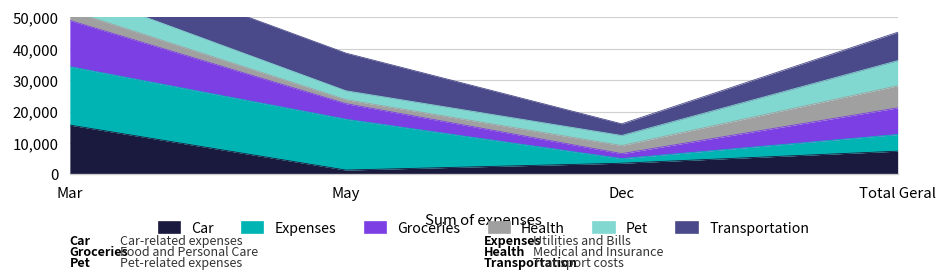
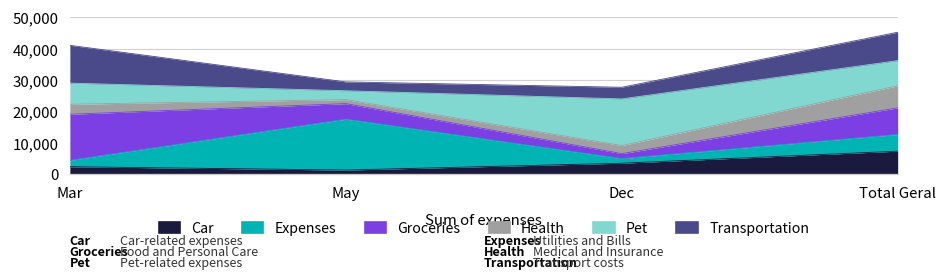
  {
    "Car": {
-     "Mar": "16,000",
+     "Mar": "2,000",
      "May": "1,000",
      "Dec": "4,000",
      "Total Geral": "7,000"
    },
    "Expenses": {
-     "Mar": "19,000",
+     "Mar": "2,000",
      "May": "18,000",
      "Dec": "5,000",
      "Total Geral": "13,000"
    },
    "Groceries": {
      "May": "23,000",
      "Dec": "7,000",
      "Total Geral": "21,000"
    },
    "Health": {
      "May": "24,000",
      "Dec": "9,000",
      "Total Geral": "28,000"
    },
    "Pet": {
      "May": "27,000",
-     "Dec": "3,000",
+     "Dec": "15,000",
      "Total Geral": "36,000"
    },
    "Transportation": {
-     "May": "12,000",
+     "May": "3,000",
      "Dec": "4,000",
      "Total Geral": "9,000"
    }
  }
